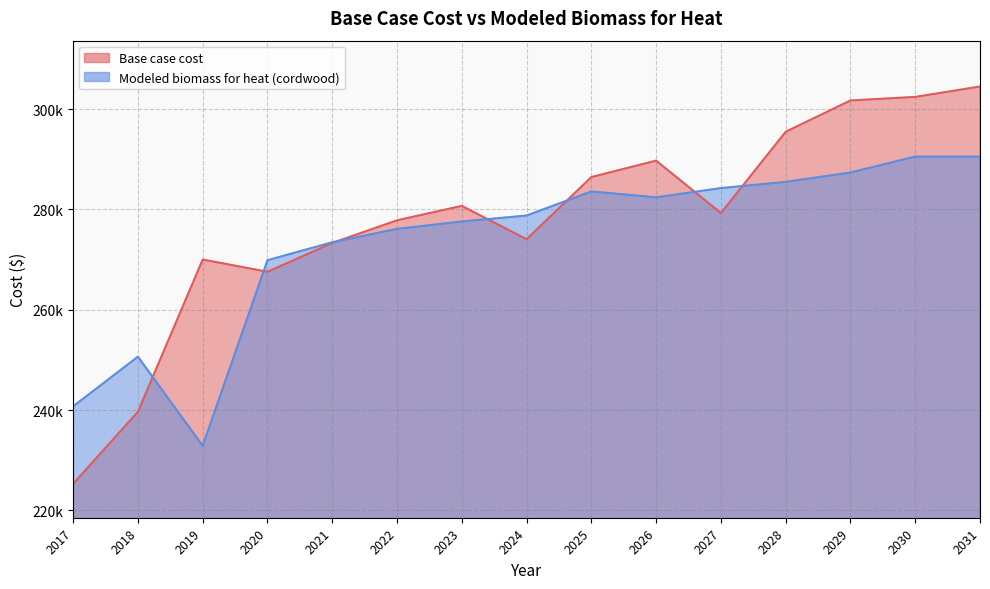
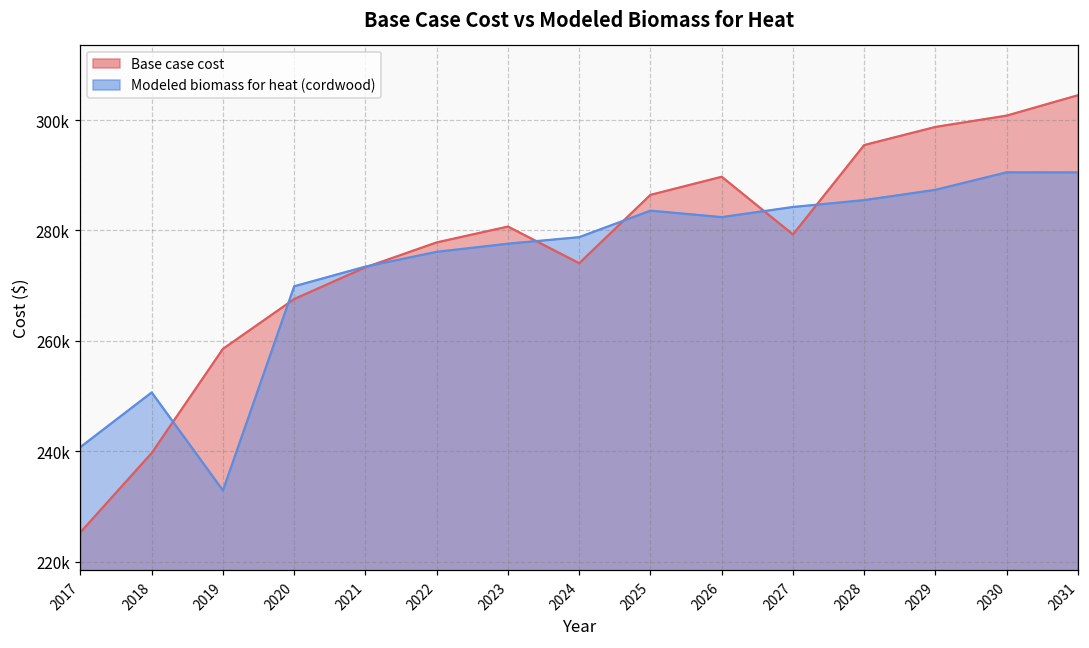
  {
    "Base case cost": {
      "2017": 225000,
      "2018": 240000,
-     "2019": 270000,
+     "2019": 259000,
      "2020": 268000,
      "2022": 278000,
      "2023": 281000,
      "2024": 274000,
      "2025": 286000,
      "2026": 290000,
      "2027": 279000,
      "2028": 295000,
-     "2029": 302000,
-     "2030": 302000,
+     "2029": 299000,
+     "2030": 301000,
      "2031": 304000
    },
    "Modeled biomass for heat (cordwood)": {
      "2017": 241000,
      "2018": 251000,
      "2019": 233000,
      "2020": 270000,
      "2022": 276000,
      "2023": 278000,
      "2024": 279000,
      "2025": 284000,
      "2026": 282000,
      "2027": 284000,
      "2028": 285000,
      "2029": 287000,
      "2030": 291000,
      "2031": 291000
    }
  }
